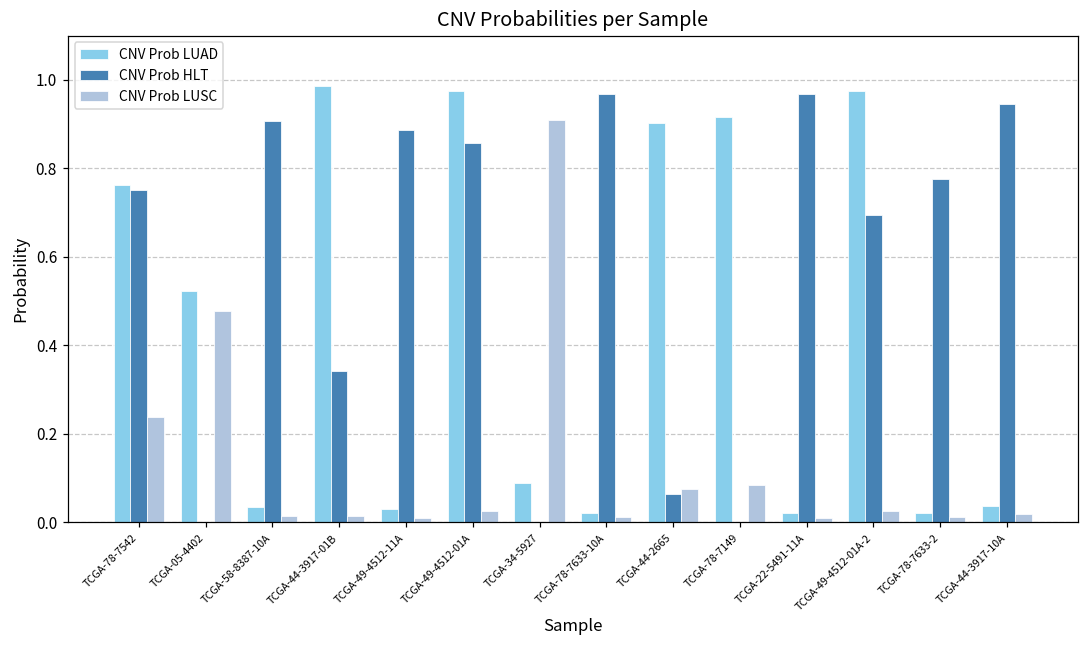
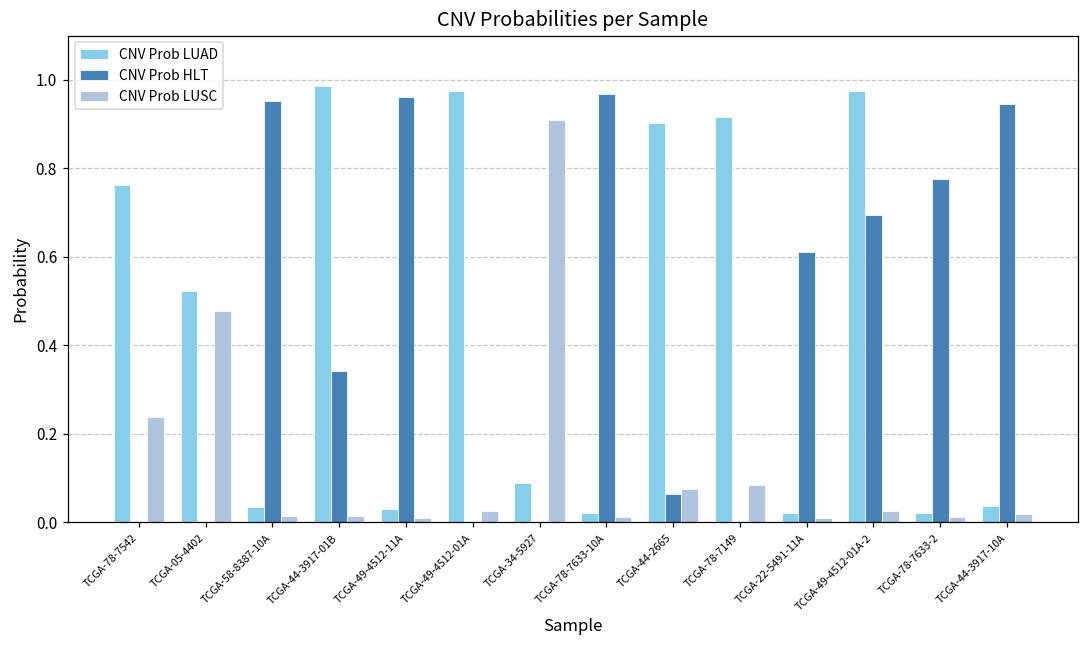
  {
    "CNV Prob HLT": {
-     "TCGA-78-7542": 0.75,
-     "TCGA-58-8387-10A": 0.91,
+     "TCGA-78-7542": 0.00,
+     "TCGA-58-8387-10A": 0.95,
      "TCGA-44-3917-01B": 0.34,
-     "TCGA-49-4512-11A": 0.89,
-     "TCGA-49-4512-01A": 0.86,
+     "TCGA-49-4512-11A": 0.96,
+     "TCGA-49-4512-01A": 0.00,
      "TCGA-78-7633-10A": 0.97,
      "TCGA-44-2665": 0.06,
-     "TCGA-22-5491-11A": 0.97,
+     "TCGA-22-5491-11A": 0.61,
      "TCGA-49-4512-01A-2": 0.69,
      "TCGA-78-7633-2": 0.78,
      "TCGA-44-3917-10A": 0.94
    }
  }
